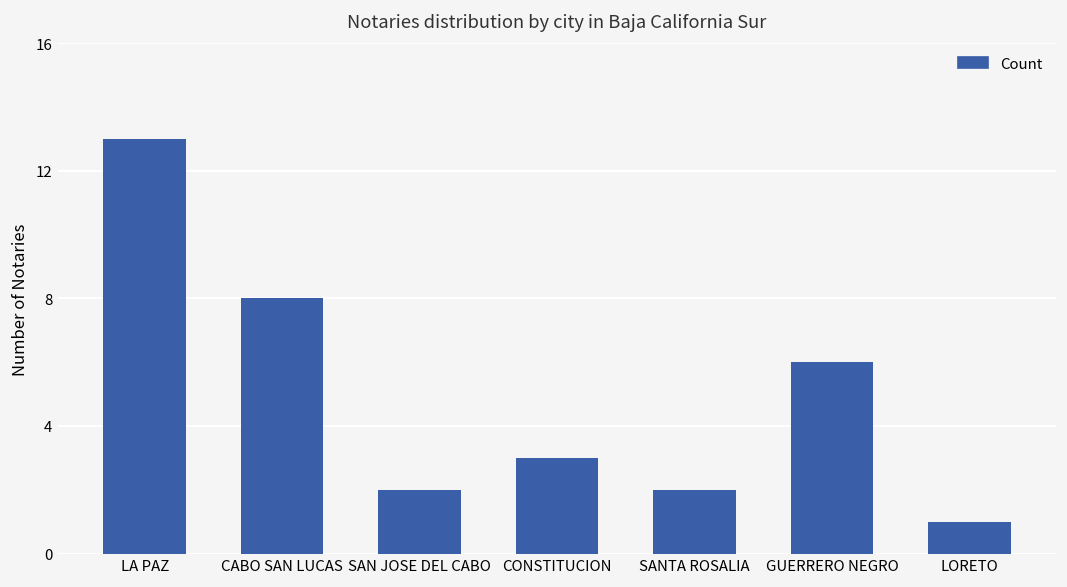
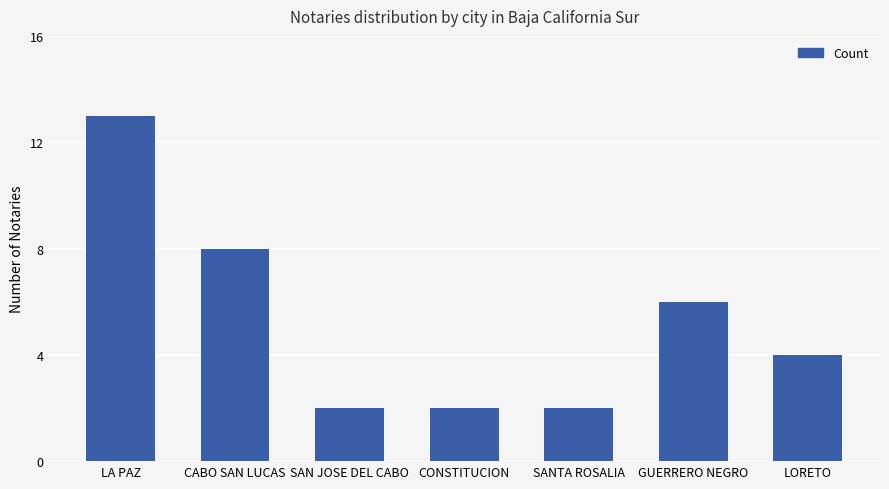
  {
    "LA PAZ": 13,
    "CABO SAN LUCAS": 8,
    "SAN JOSE DEL CABO": 2,
-   "CONSTITUCION": 3,
+   "CONSTITUCION": 2,
    "SANTA ROSALIA": 2,
    "GUERRERO NEGRO": 6,
-   "LORETO": 1
+   "LORETO": 4
  }
